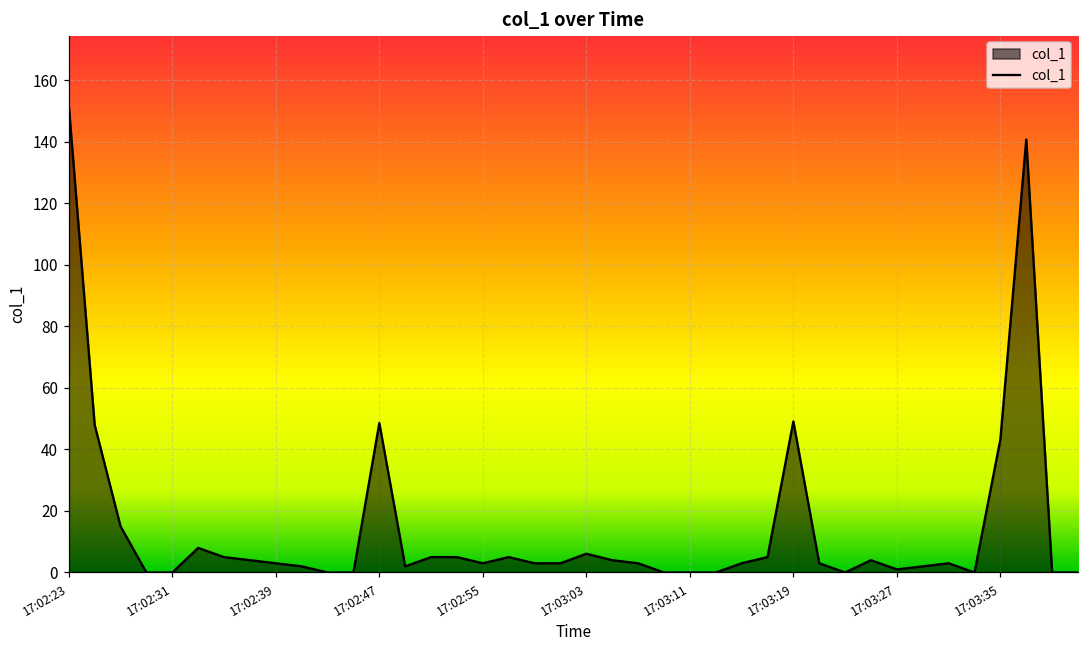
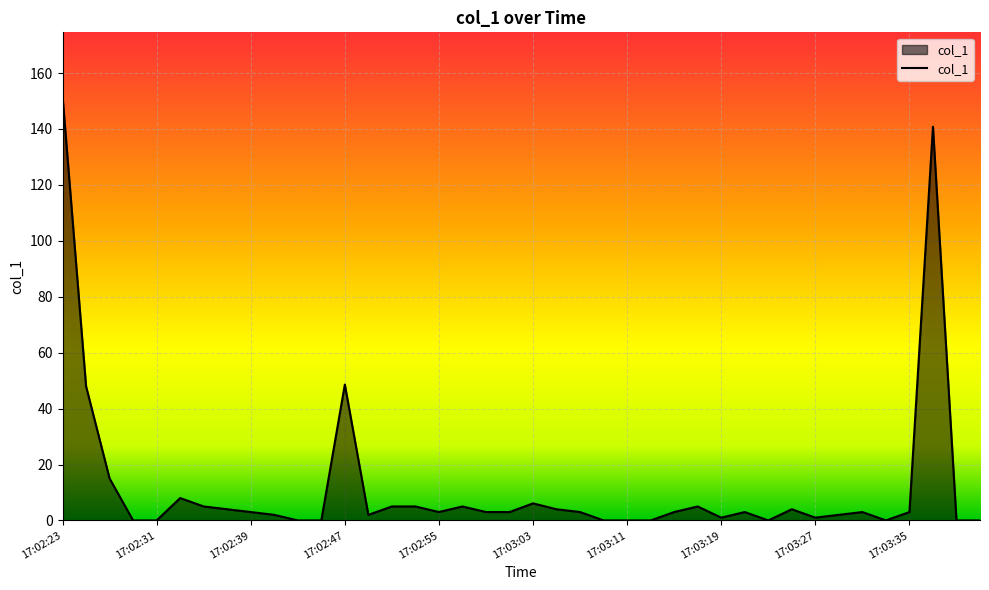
  {
    "17:02:23": 152,
    "17:02:31": 0,
    "17:02:39": 3,
    "17:02:47": 49,
    "17:02:55": 3,
    "17:03:03": 6,
    "17:03:11": 0,
-   "17:03:19": 49,
+   "17:03:19": 1,
    "17:03:27": 1,
-   "17:03:35": 43
+   "17:03:35": 3
  }
